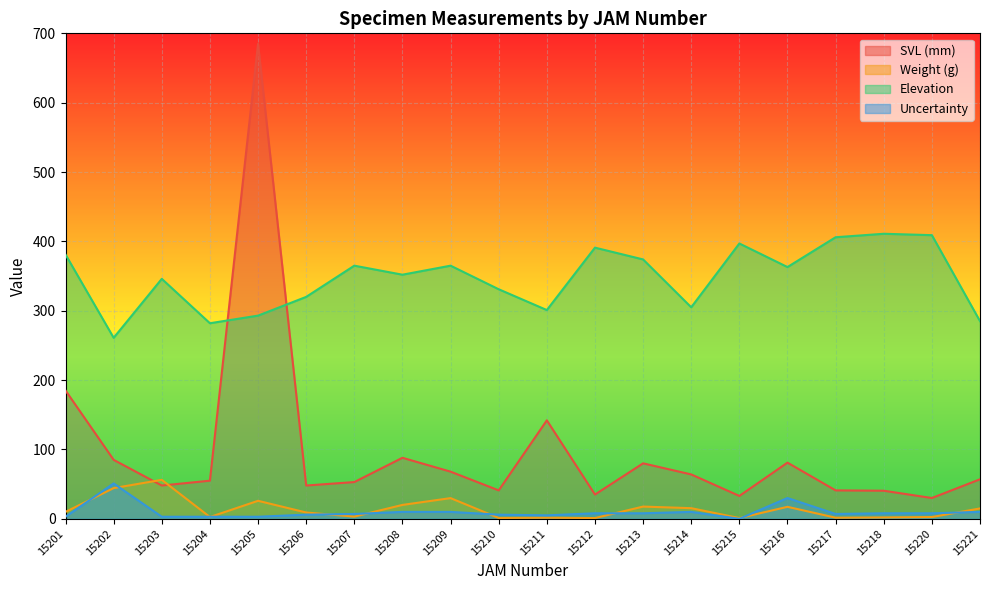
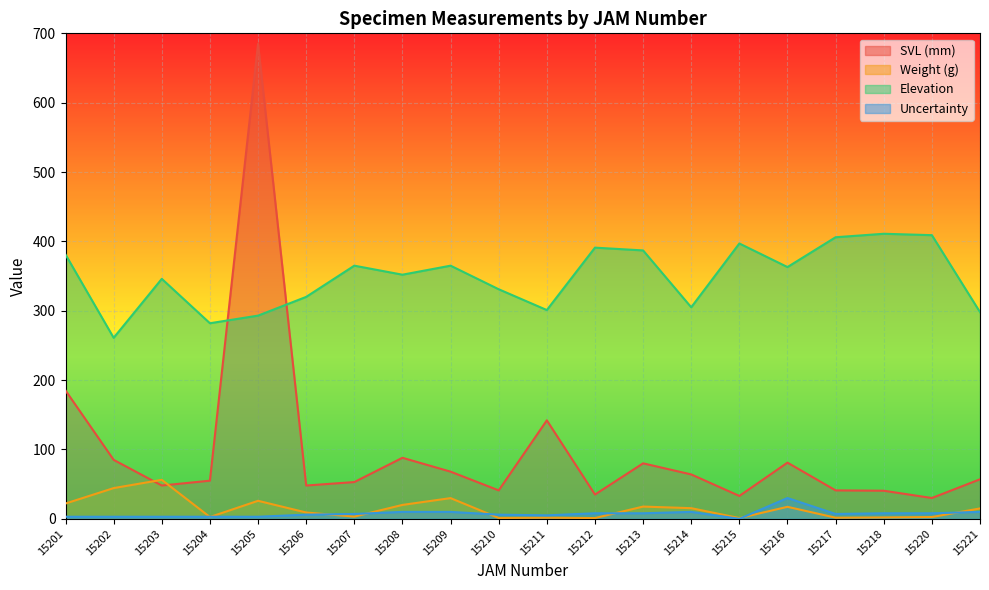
  {
    "SVL (mm)": {
      "15201": 190,
      "15202": 90,
      "15203": 50,
      "15204": 60,
      "15205": 690,
      "15206": 50,
      "15207": 50,
      "15208": 90,
      "15209": 70,
      "15210": 40,
      "15211": 140,
      "15212": 40,
      "15213": 80,
      "15214": 60,
      "15215": 30,
      "15216": 80,
      "15217": 40,
      "15218": 40,
      "15220": 30,
      "15221": 60
    },
    "Weight (g)": {
-     "15201": 10,
+     "15201": 20,
      "15202": 40,
      "15203": 60,
      "15205": 30,
      "15207": 0,
      "15208": 20,
      "15209": 30,
      "15210": 0,
      "15212": 0,
      "15213": 20,
      "15214": 20,
      "15216": 20,
      "15217": 0,
      "15218": 0,
      "15220": 0,
      "15221": 10
    },
    "Elevation": {
      "15201": 380,
      "15202": 260,
      "15203": 350,
      "15204": 280,
      "15205": 290,
      "15206": 320,
      "15207": 370,
      "15208": 350,
      "15209": 370,
      "15210": 330,
      "15211": 300,
      "15212": 390,
-     "15213": 370,
+     "15213": 390,
      "15214": 310,
      "15215": 400,
      "15216": 360,
      "15217": 410,
      "15218": 410,
      "15220": 410,
-     "15221": 290
+     "15221": 300
    },
    "Uncertainty": {
      "15201": 0,
-     "15202": 50,
+     "15202": 0,
      "15203": 0,
      "15205": 0,
      "15207": 10,
      "15208": 10,
      "15209": 10,
      "15210": 10,
      "15212": 10,
      "15213": 10,
      "15214": 10,
      "15216": 30,
      "15217": 10,
      "15218": 10,
      "15220": 10,
      "15221": 10
    }
  }
